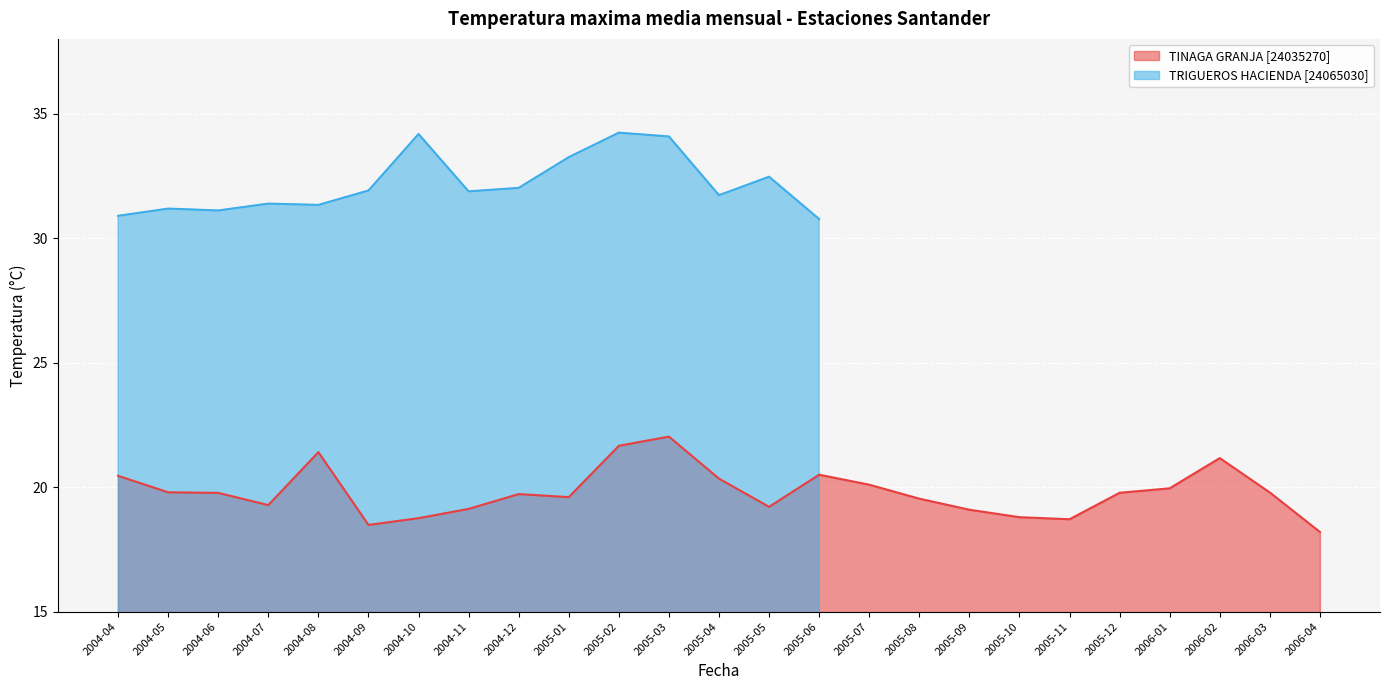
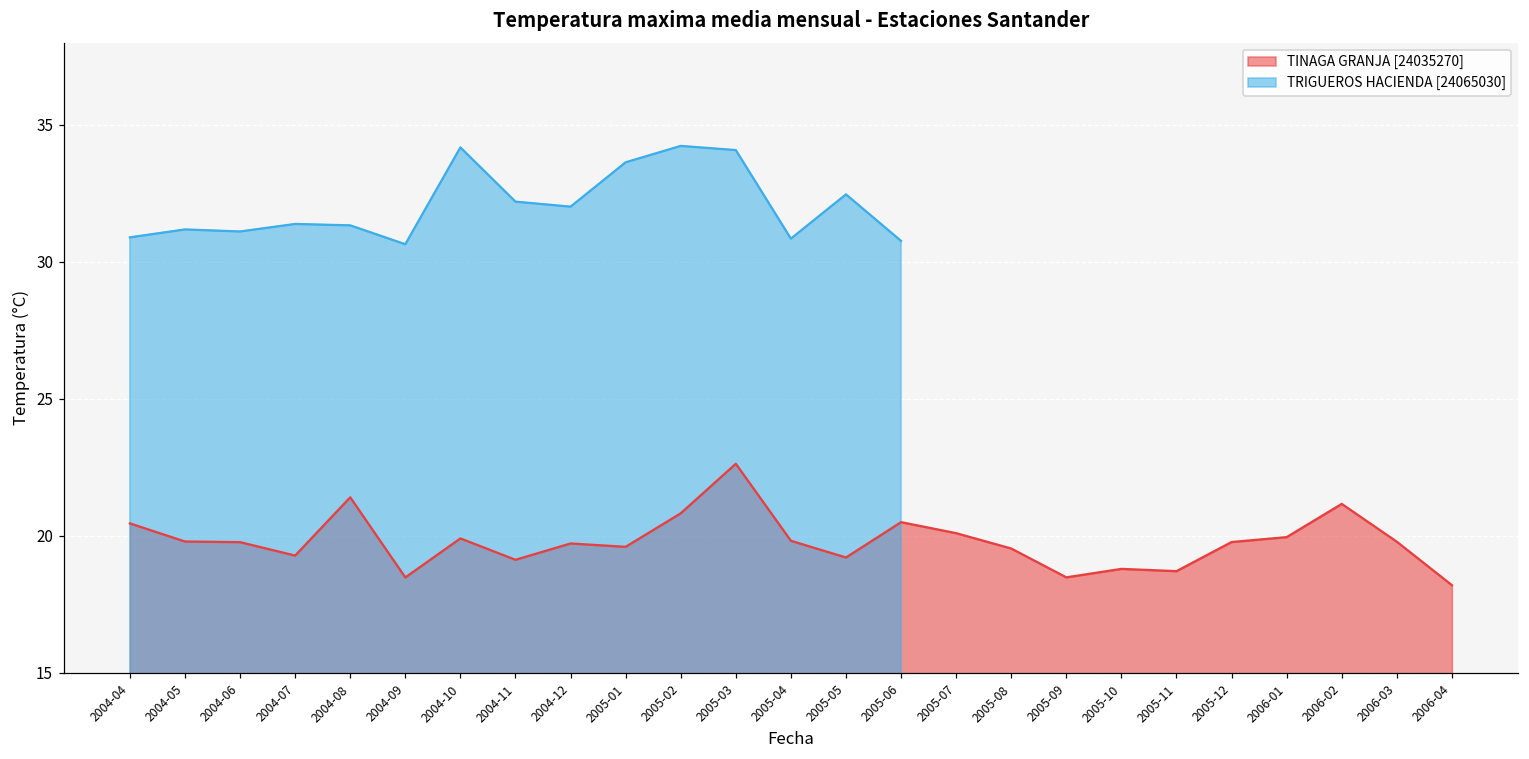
  {
    "TINAGA GRANJA [24035270]": {
      "2004-04": 20.5,
      "2004-05": 19.8,
      "2004-06": 19.8,
      "2004-07": 19.3,
      "2004-08": 21.4,
      "2004-09": 18.5,
-     "2004-10": 18.8,
+     "2004-10": 19.9,
      "2004-11": 19.1,
      "2004-12": 19.7,
      "2005-01": 19.6,
-     "2005-02": 21.7,
-     "2005-03": 22.0,
-     "2005-04": 20.3,
+     "2005-02": 20.8,
+     "2005-03": 22.6,
+     "2005-04": 19.8,
      "2005-05": 19.2,
      "2005-06": 20.5,
      "2005-07": 20.1,
      "2005-08": 19.5,
-     "2005-09": 19.1,
+     "2005-09": 18.5,
      "2005-10": 18.8,
      "2005-11": 18.7,
      "2005-12": 19.8,
      "2006-01": 20.0,
      "2006-02": 21.2,
      "2006-03": 19.8,
      "2006-04": 18.2
    },
    "TRIGUEROS HACIENDA [24065030]": {
      "2004-04": 30.9,
      "2004-05": 31.2,
      "2004-06": 31.1,
      "2004-07": 31.4,
      "2004-08": 31.3,
-     "2004-09": 31.9,
+     "2004-09": 30.6,
      "2004-10": 34.2,
-     "2004-11": 31.9,
+     "2004-11": 32.2,
      "2004-12": 32.0,
-     "2005-01": 33.3,
+     "2005-01": 33.6,
      "2005-02": 34.2,
      "2005-03": 34.1,
-     "2005-04": 31.7,
+     "2005-04": 30.8,
      "2005-05": 32.5,
      "2005-06": 30.8
    }
  }
